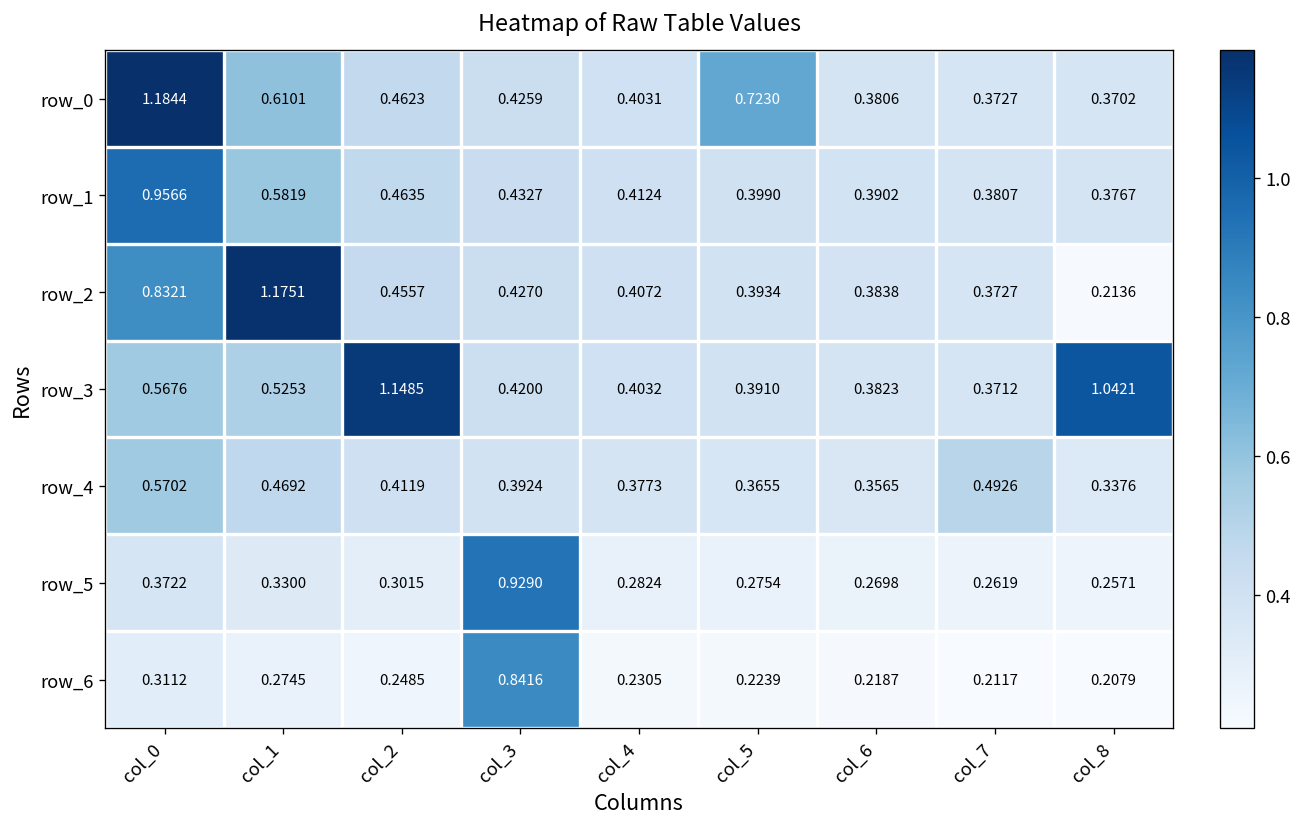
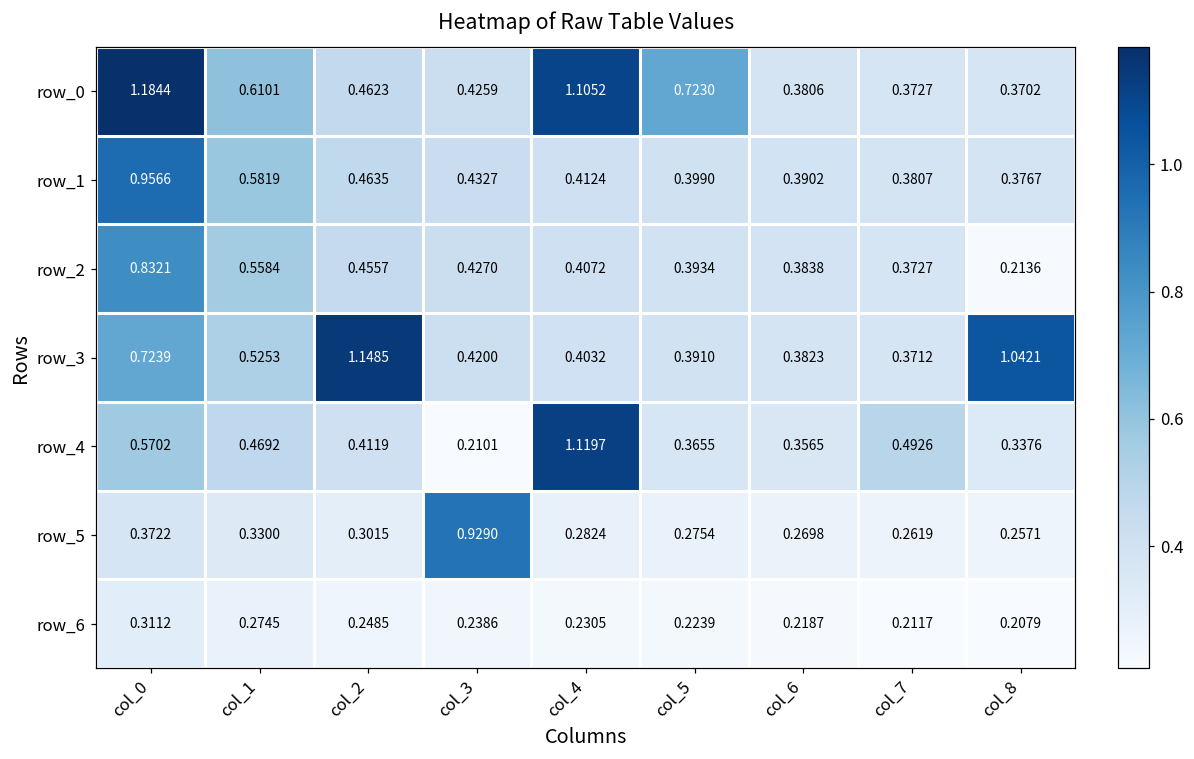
  {
    "row_0": {
      "col_0": 1.1844,
      "col_1": 0.6101,
      "col_2": 0.4623,
      "col_3": 0.4259,
-     "col_4": 0.4031,
+     "col_4": 1.1052,
      "col_5": 0.7230,
      "col_6": 0.3806,
      "col_7": 0.3727,
      "col_8": 0.3702
    },
    "row_1": {
      "col_0": 0.9566,
      "col_1": 0.5819,
      "col_2": 0.4635,
      "col_3": 0.4327,
      "col_4": 0.4124,
      "col_5": 0.3990,
      "col_6": 0.3902,
      "col_7": 0.3807,
      "col_8": 0.3767
    },
    "row_2": {
      "col_0": 0.8321,
-     "col_1": 1.1751,
+     "col_1": 0.5584,
      "col_2": 0.4557,
      "col_3": 0.4270,
      "col_4": 0.4072,
      "col_5": 0.3934,
      "col_6": 0.3838,
      "col_7": 0.3727,
      "col_8": 0.2136
    },
    "row_3": {
-     "col_0": 0.5676,
+     "col_0": 0.7239,
      "col_1": 0.5253,
      "col_2": 1.1485,
      "col_3": 0.4200,
      "col_4": 0.4032,
      "col_5": 0.3910,
      "col_6": 0.3823,
      "col_7": 0.3712,
      "col_8": 1.0421
    },
    "row_4": {
      "col_0": 0.5702,
      "col_1": 0.4692,
      "col_2": 0.4119,
-     "col_3": 0.3924,
-     "col_4": 0.3773,
+     "col_3": 0.2101,
+     "col_4": 1.1197,
      "col_5": 0.3655,
      "col_6": 0.3565,
      "col_7": 0.4926,
      "col_8": 0.3376
    },
    "row_5": {
      "col_0": 0.3722,
      "col_1": 0.3300,
      "col_2": 0.3015,
      "col_3": 0.9290,
      "col_4": 0.2824,
      "col_5": 0.2754,
      "col_6": 0.2698,
      "col_7": 0.2619,
      "col_8": 0.2571
    },
    "row_6": {
      "col_0": 0.3112,
      "col_1": 0.2745,
      "col_2": 0.2485,
-     "col_3": 0.8416,
+     "col_3": 0.2386,
      "col_4": 0.2305,
      "col_5": 0.2239,
      "col_6": 0.2187,
      "col_7": 0.2117,
      "col_8": 0.2079
    }
  }
